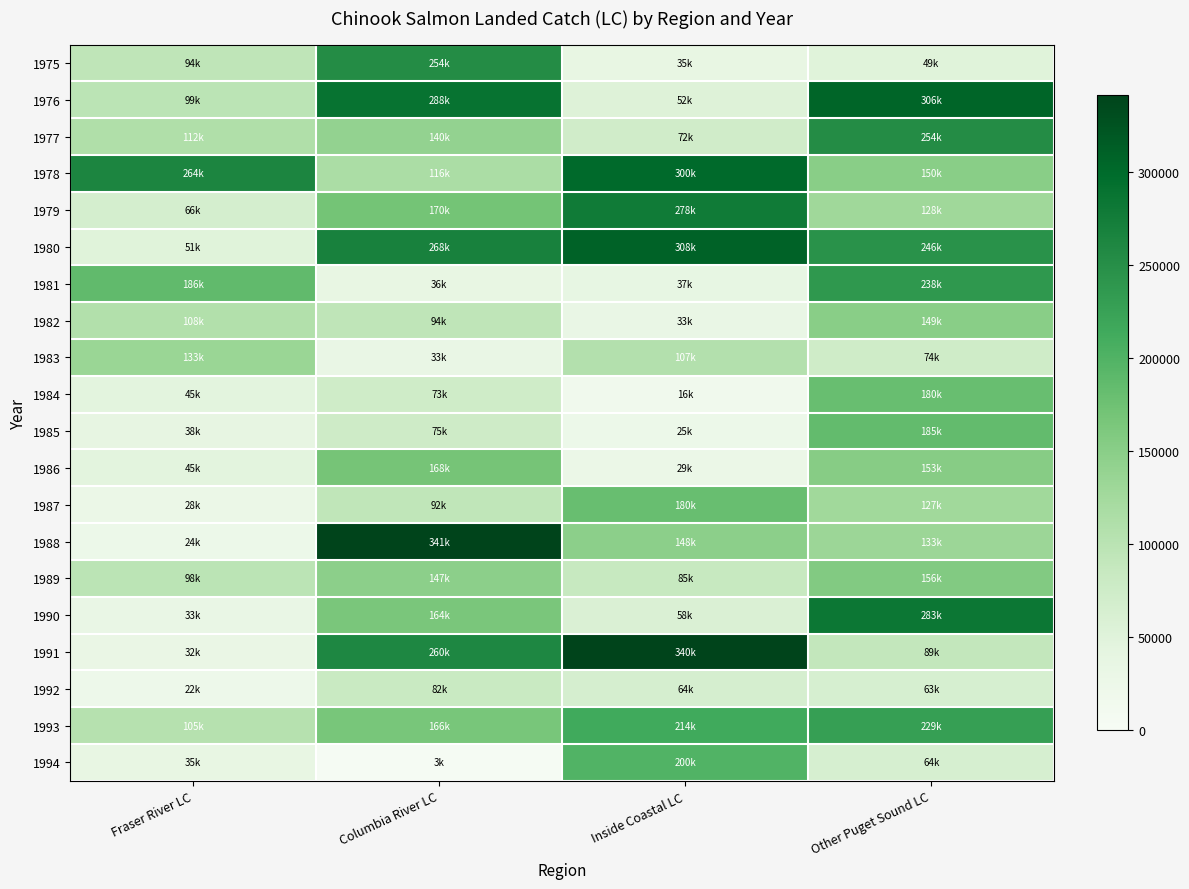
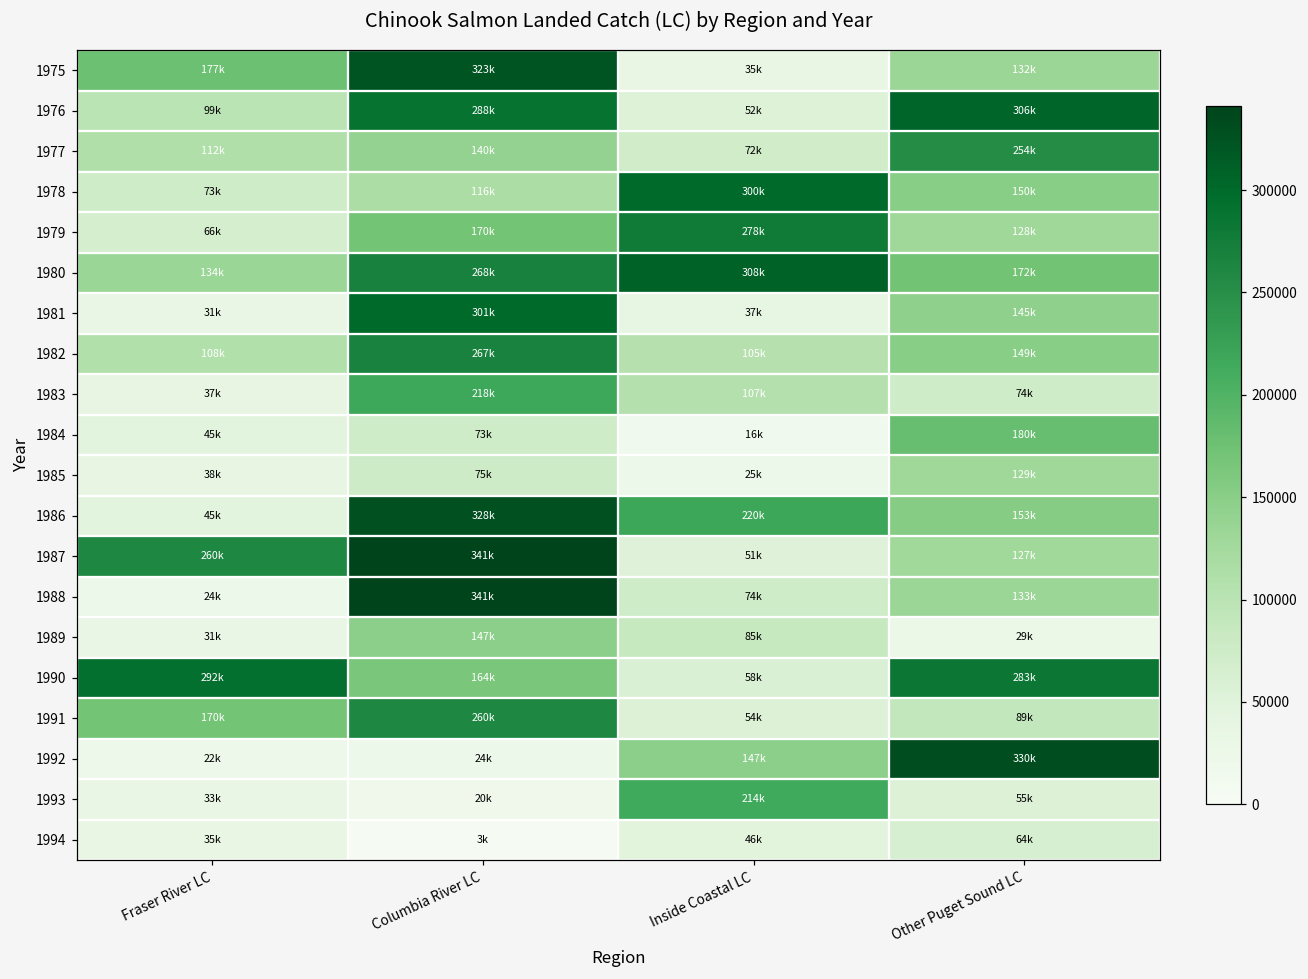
  {
    "1975": {
-     "Fraser River LC": "94k",
-     "Columbia River LC": "254k",
+     "Fraser River LC": "177k",
+     "Columbia River LC": "323k",
      "Inside Coastal LC": "35k",
-     "Other Puget Sound LC": "49k"
+     "Other Puget Sound LC": "132k"
    },
    "1976": {
      "Fraser River LC": "99k",
      "Columbia River LC": "288k",
      "Inside Coastal LC": "52k",
      "Other Puget Sound LC": "306k"
    },
    "1977": {
      "Fraser River LC": "112k",
      "Columbia River LC": "140k",
      "Inside Coastal LC": "72k",
      "Other Puget Sound LC": "254k"
    },
    "1978": {
-     "Fraser River LC": "264k",
+     "Fraser River LC": "73k",
      "Columbia River LC": "116k",
      "Inside Coastal LC": "300k",
      "Other Puget Sound LC": "150k"
    },
    "1979": {
      "Fraser River LC": "66k",
      "Columbia River LC": "170k",
      "Inside Coastal LC": "278k",
      "Other Puget Sound LC": "128k"
    },
    "1980": {
-     "Fraser River LC": "51k",
+     "Fraser River LC": "134k",
      "Columbia River LC": "268k",
      "Inside Coastal LC": "308k",
-     "Other Puget Sound LC": "246k"
+     "Other Puget Sound LC": "172k"
    },
    "1981": {
-     "Fraser River LC": "186k",
-     "Columbia River LC": "36k",
+     "Fraser River LC": "31k",
+     "Columbia River LC": "301k",
      "Inside Coastal LC": "37k",
-     "Other Puget Sound LC": "238k"
+     "Other Puget Sound LC": "145k"
    },
    "1982": {
      "Fraser River LC": "108k",
-     "Columbia River LC": "94k",
-     "Inside Coastal LC": "33k",
+     "Columbia River LC": "267k",
+     "Inside Coastal LC": "105k",
      "Other Puget Sound LC": "149k"
    },
    "1983": {
-     "Fraser River LC": "133k",
-     "Columbia River LC": "33k",
+     "Fraser River LC": "37k",
+     "Columbia River LC": "218k",
      "Inside Coastal LC": "107k",
      "Other Puget Sound LC": "74k"
    },
    "1984": {
      "Fraser River LC": "45k",
      "Columbia River LC": "73k",
      "Inside Coastal LC": "16k",
      "Other Puget Sound LC": "180k"
    },
    "1985": {
      "Fraser River LC": "38k",
      "Columbia River LC": "75k",
      "Inside Coastal LC": "25k",
-     "Other Puget Sound LC": "185k"
+     "Other Puget Sound LC": "129k"
    },
    "1986": {
      "Fraser River LC": "45k",
-     "Columbia River LC": "168k",
-     "Inside Coastal LC": "29k",
+     "Columbia River LC": "328k",
+     "Inside Coastal LC": "220k",
      "Other Puget Sound LC": "153k"
    },
    "1987": {
-     "Fraser River LC": "28k",
-     "Columbia River LC": "92k",
-     "Inside Coastal LC": "180k",
+     "Fraser River LC": "260k",
+     "Columbia River LC": "341k",
+     "Inside Coastal LC": "51k",
      "Other Puget Sound LC": "127k"
    },
    "1988": {
      "Fraser River LC": "24k",
      "Columbia River LC": "341k",
-     "Inside Coastal LC": "148k",
+     "Inside Coastal LC": "74k",
      "Other Puget Sound LC": "133k"
    },
    "1989": {
-     "Fraser River LC": "98k",
+     "Fraser River LC": "31k",
      "Columbia River LC": "147k",
      "Inside Coastal LC": "85k",
-     "Other Puget Sound LC": "156k"
+     "Other Puget Sound LC": "29k"
    },
    "1990": {
-     "Fraser River LC": "33k",
+     "Fraser River LC": "292k",
      "Columbia River LC": "164k",
      "Inside Coastal LC": "58k",
      "Other Puget Sound LC": "283k"
    },
    "1991": {
-     "Fraser River LC": "32k",
+     "Fraser River LC": "170k",
      "Columbia River LC": "260k",
-     "Inside Coastal LC": "340k",
+     "Inside Coastal LC": "54k",
      "Other Puget Sound LC": "89k"
    },
    "1992": {
      "Fraser River LC": "22k",
-     "Columbia River LC": "82k",
-     "Inside Coastal LC": "64k",
-     "Other Puget Sound LC": "63k"
+     "Columbia River LC": "24k",
+     "Inside Coastal LC": "147k",
+     "Other Puget Sound LC": "330k"
    },
    "1993": {
-     "Fraser River LC": "105k",
-     "Columbia River LC": "166k",
+     "Fraser River LC": "33k",
+     "Columbia River LC": "20k",
      "Inside Coastal LC": "214k",
-     "Other Puget Sound LC": "229k"
+     "Other Puget Sound LC": "55k"
    },
    "1994": {
      "Fraser River LC": "35k",
      "Columbia River LC": "3k",
-     "Inside Coastal LC": "200k",
+     "Inside Coastal LC": "46k",
      "Other Puget Sound LC": "64k"
    }
  }
